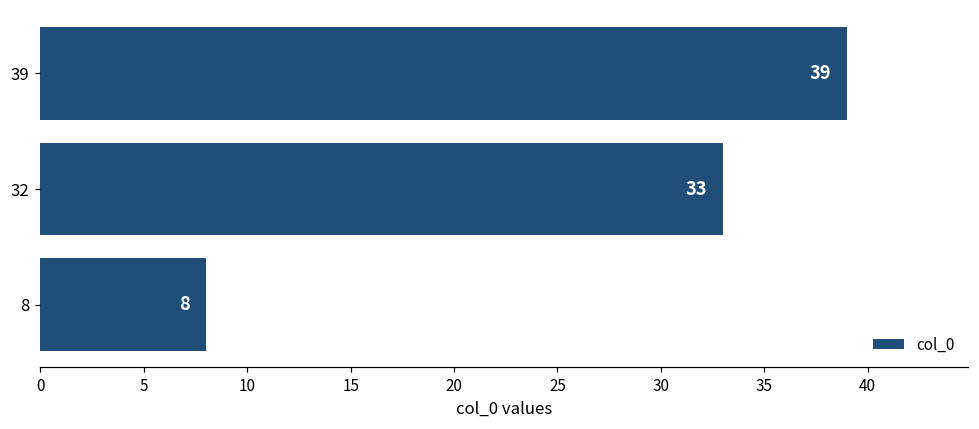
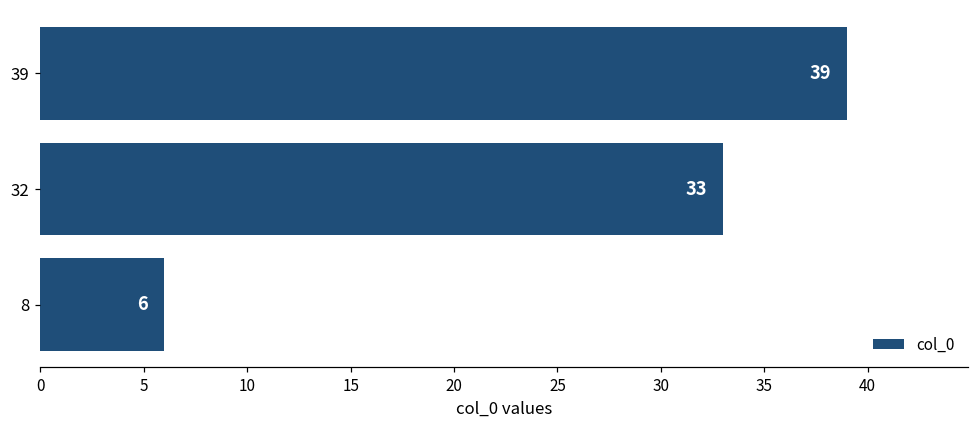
  {
    "39": 39,
    "32": 33,
-   "8": 8
+   "8": 6
  }
